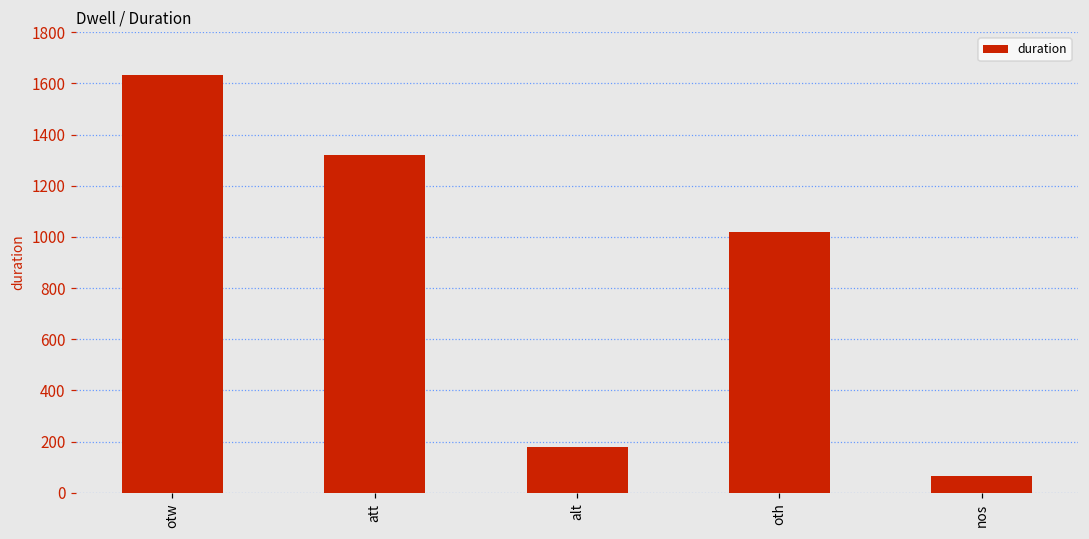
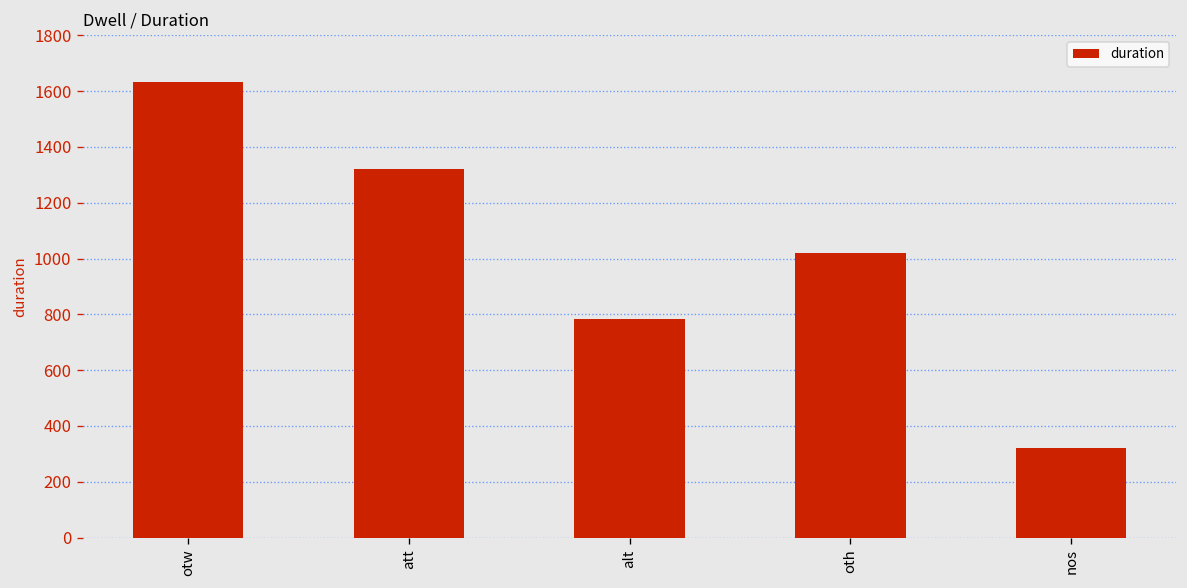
  {
    "otw": 1630,
    "att": 1320,
-   "alt": 180,
+   "alt": 780,
    "oth": 1020,
-   "nos": 70
+   "nos": 320
  }
